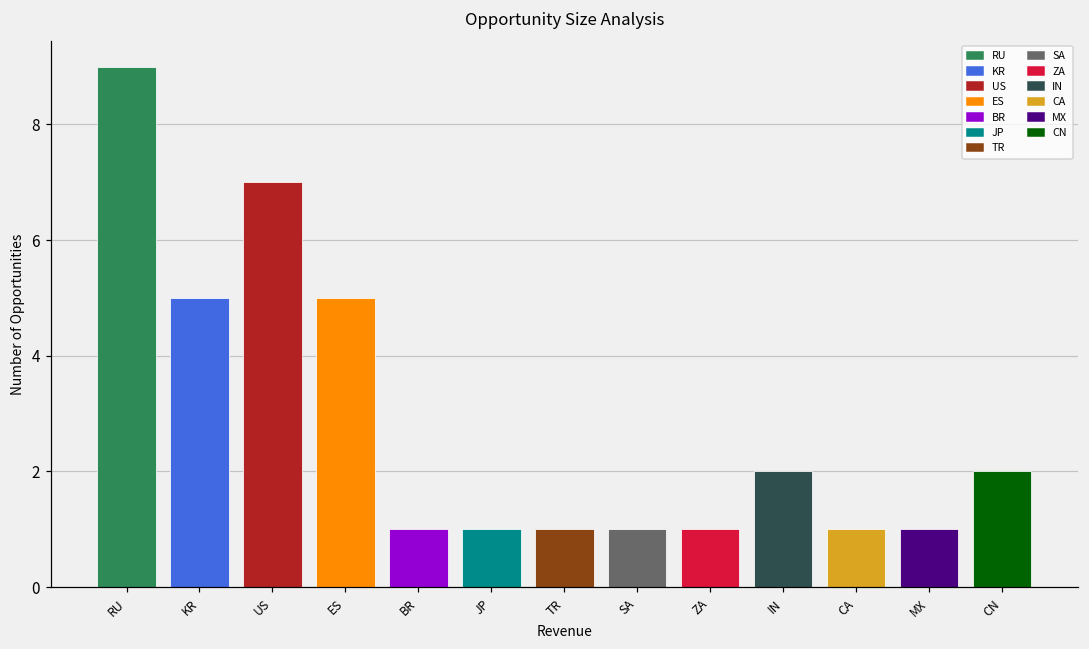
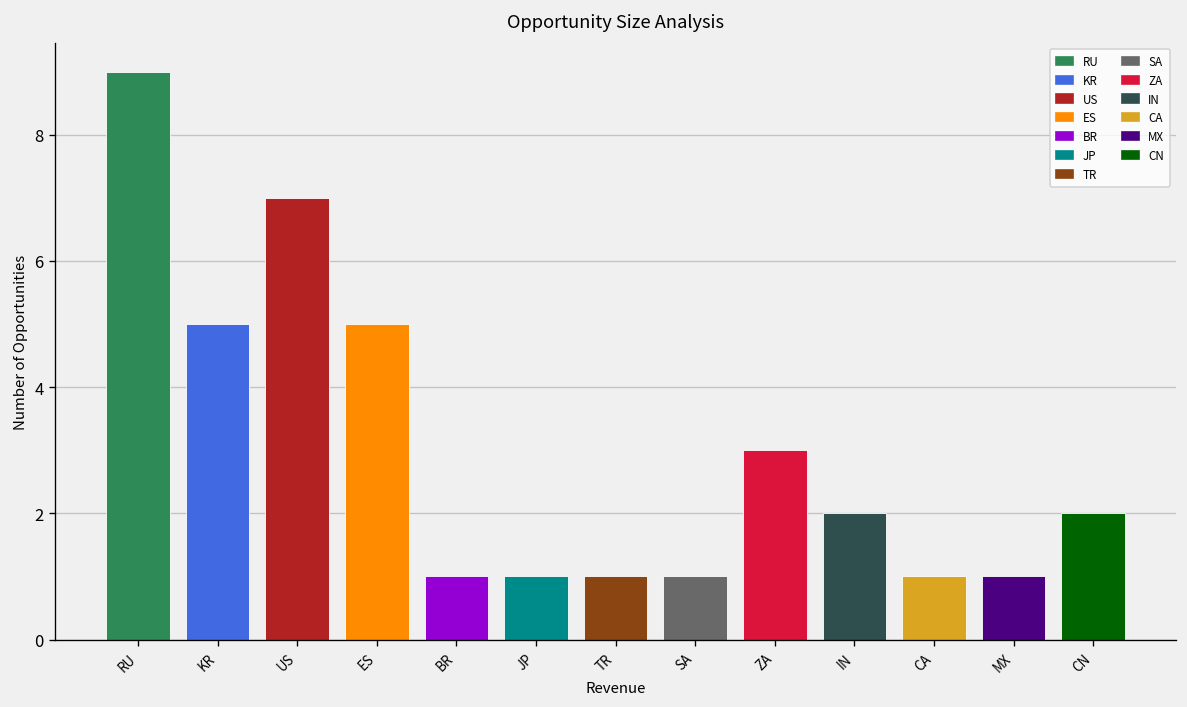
  {
    "RU": 9,
    "KR": 5,
    "US": 7,
    "ES": 5,
    "BR": 1,
    "JP": 1,
    "TR": 1,
    "SA": 1,
-   "ZA": 1,
+   "ZA": 3,
    "IN": 2,
    "CA": 1,
    "MX": 1,
    "CN": 2
  }
